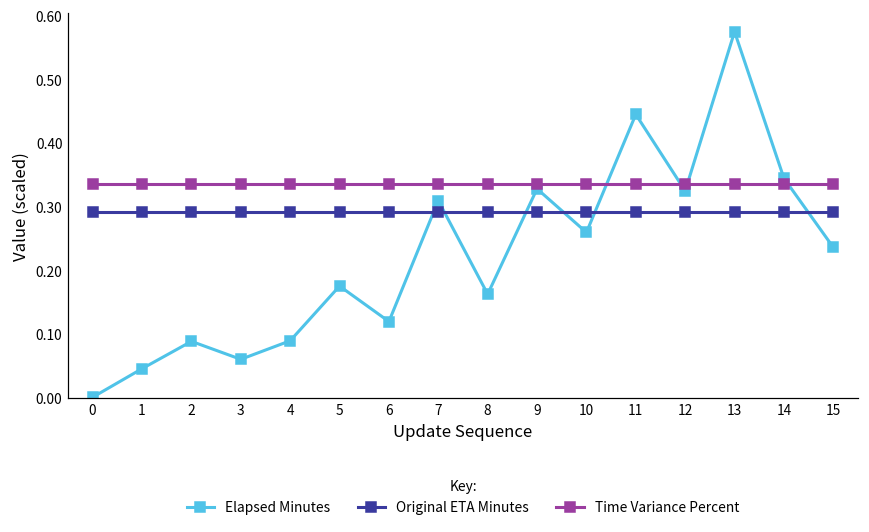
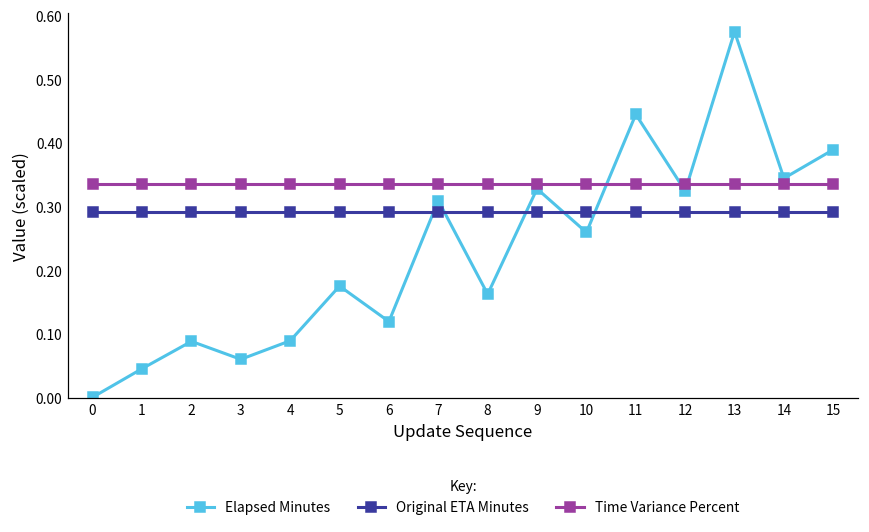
  {
    "Elapsed Minutes": {
      "0": 0.00,
      "1": 0.05,
      "2": 0.09,
      "3": 0.06,
      "4": 0.09,
      "5": 0.18,
      "6": 0.12,
      "7": 0.31,
      "8": 0.16,
      "9": 0.33,
      "10": 0.26,
      "11": 0.45,
      "12": 0.33,
      "13": 0.58,
      "14": 0.35,
-     "15": 0.24
+     "15": 0.39
    },
    "Original ETA Minutes": {
      "0": 0.29,
      "1": 0.29,
      "2": 0.29,
      "3": 0.29,
      "4": 0.29,
      "5": 0.29,
      "6": 0.29,
      "7": 0.29,
      "8": 0.29,
      "9": 0.29,
      "10": 0.29,
      "11": 0.29,
      "12": 0.29,
      "13": 0.29,
      "14": 0.29,
      "15": 0.29
    },
    "Time Variance Percent": {
      "0": 0.34,
      "1": 0.34,
      "2": 0.34,
      "3": 0.34,
      "4": 0.34,
      "5": 0.34,
      "6": 0.34,
      "7": 0.34,
      "8": 0.34,
      "9": 0.34,
      "10": 0.34,
      "11": 0.34,
      "12": 0.34,
      "13": 0.34,
      "14": 0.34,
      "15": 0.34
    }
  }
